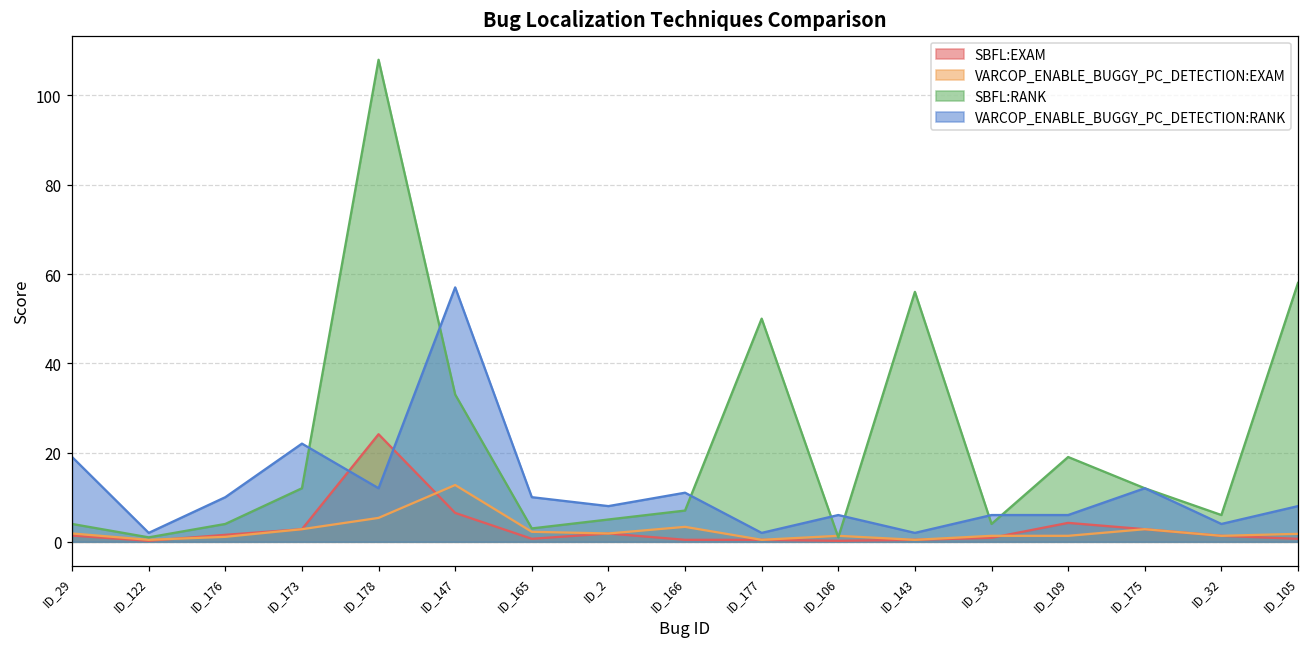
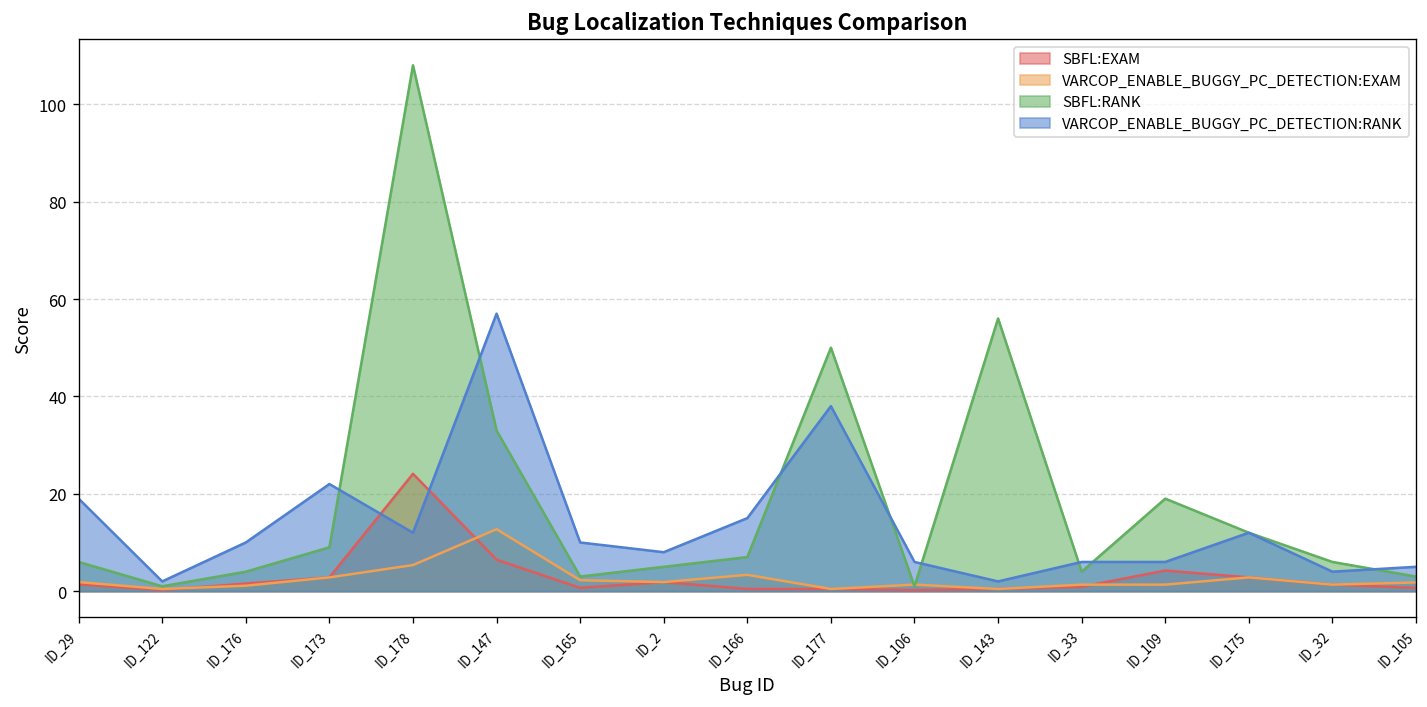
  {
    "SBFL:RANK": {
-     "ID_29": 4,
+     "ID_29": 6,
      "ID_176": 4,
-     "ID_173": 12,
+     "ID_173": 9,
      "ID_178": 108,
      "ID_147": 33,
      "ID_165": 3,
      "ID_2": 5,
      "ID_166": 7,
      "ID_177": 50,
      "ID_143": 56,
      "ID_33": 4,
      "ID_109": 19,
      "ID_32": 6,
-     "ID_105": 58
+     "ID_105": 3
    },
    "VARCOP_ENABLE_BUGGY_PC_DETECTION:RANK": {
      "ID_29": 19,
      "ID_122": 2,
      "ID_176": 10,
      "ID_173": 22,
      "ID_178": 12,
      "ID_147": 57,
      "ID_165": 10,
      "ID_2": 8,
-     "ID_166": 11,
-     "ID_177": 2,
+     "ID_166": 15,
+     "ID_177": 38,
      "ID_106": 6,
      "ID_143": 2,
      "ID_33": 6,
      "ID_109": 6,
      "ID_32": 4,
-     "ID_105": 8
+     "ID_105": 5
    }
  }
